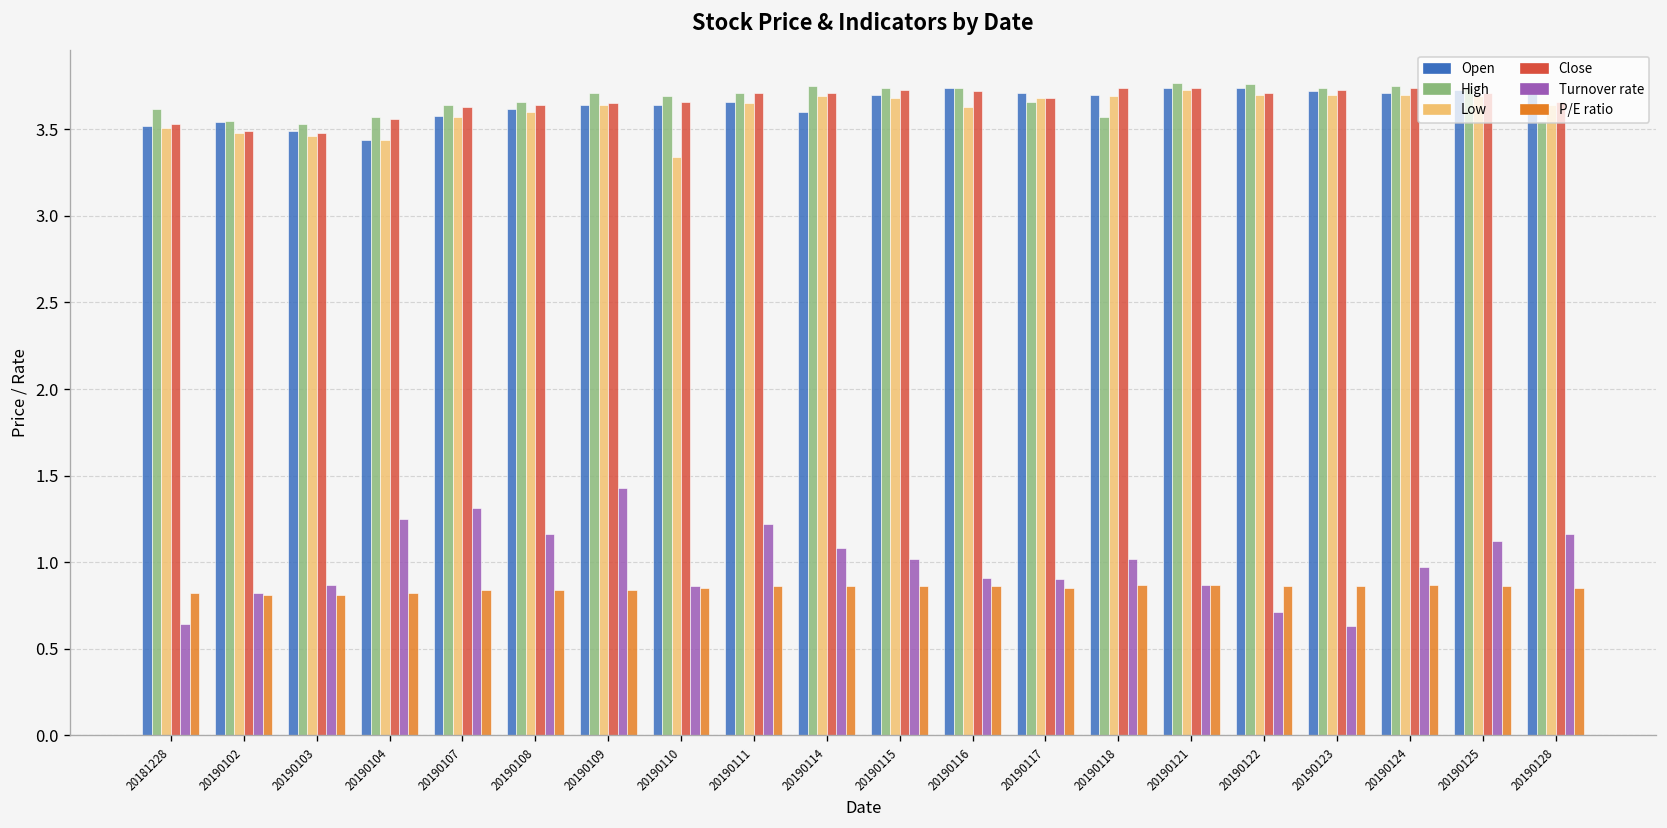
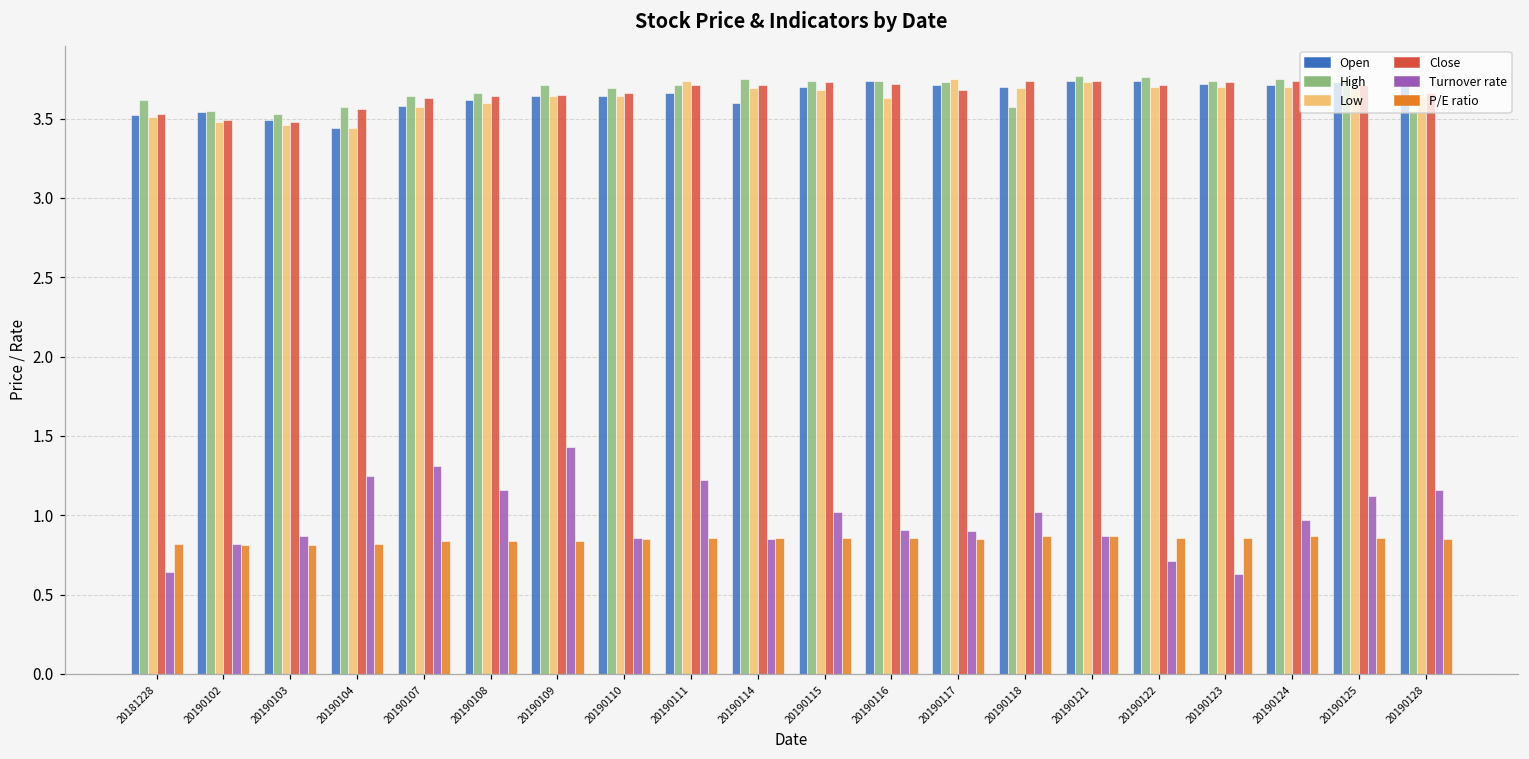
  {
    "Open": {
      "20181228": 3.52,
      "20190102": 3.54,
      "20190103": 3.49,
      "20190104": 3.44,
      "20190107": 3.58,
      "20190108": 3.62,
      "20190109": 3.64,
      "20190110": 3.64,
      "20190111": 3.66,
      "20190114": 3.60,
      "20190115": 3.70,
      "20190116": 3.74,
      "20190117": 3.71,
      "20190118": 3.70,
      "20190121": 3.74,
      "20190122": 3.74,
      "20190123": 3.72,
      "20190124": 3.71
    },
    "High": {
      "20181228": 3.62,
      "20190102": 3.55,
      "20190103": 3.53,
      "20190104": 3.57,
      "20190107": 3.64,
      "20190108": 3.66,
      "20190109": 3.71,
      "20190110": 3.69,
      "20190111": 3.71,
      "20190114": 3.75,
      "20190115": 3.74,
      "20190116": 3.74,
-     "20190117": 3.66,
+     "20190117": 3.73,
      "20190118": 3.57,
      "20190121": 3.77,
      "20190122": 3.76,
      "20190123": 3.74,
      "20190124": 3.75,
      "20190128": 3.55
    },
    "Low": {
      "20181228": 3.51,
      "20190102": 3.48,
      "20190103": 3.46,
      "20190104": 3.44,
      "20190107": 3.57,
      "20190108": 3.60,
      "20190109": 3.64,
-     "20190110": 3.34,
-     "20190111": 3.65,
+     "20190110": 3.64,
+     "20190111": 3.74,
      "20190114": 3.69,
      "20190115": 3.68,
      "20190116": 3.63,
-     "20190117": 3.68,
+     "20190117": 3.75,
      "20190118": 3.69,
      "20190121": 3.73,
      "20190122": 3.70,
      "20190123": 3.70,
      "20190124": 3.70
    },
    "Turnover rate": {
      "20181228": 0.64,
      "20190102": 0.82,
      "20190103": 0.87,
      "20190104": 1.25,
      "20190107": 1.31,
      "20190108": 1.16,
      "20190109": 1.43,
      "20190110": 0.86,
      "20190111": 1.22,
-     "20190114": 1.08,
+     "20190114": 0.85,
      "20190115": 1.02,
      "20190116": 0.91,
      "20190117": 0.90,
      "20190118": 1.02,
      "20190121": 0.87,
      "20190122": 0.71,
      "20190123": 0.63,
      "20190124": 0.97,
      "20190125": 1.12,
      "20190128": 1.16
    }
  }
